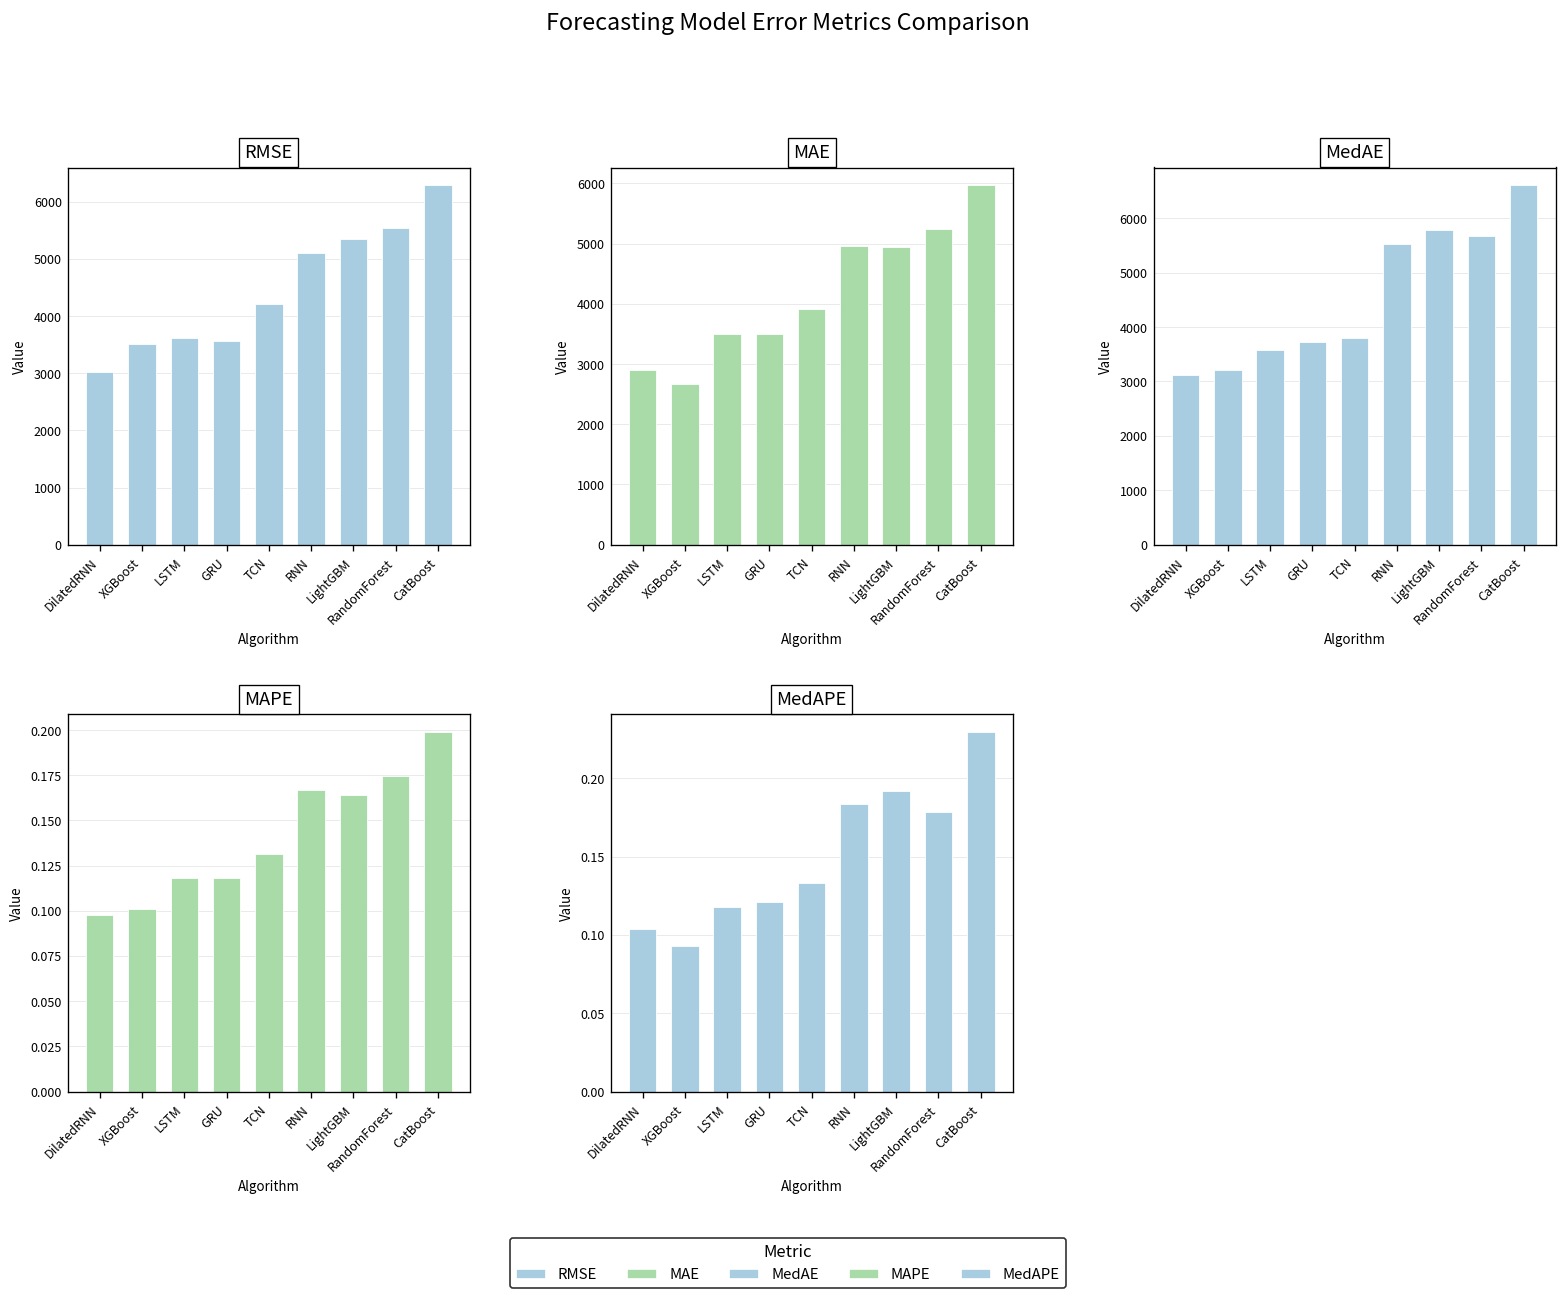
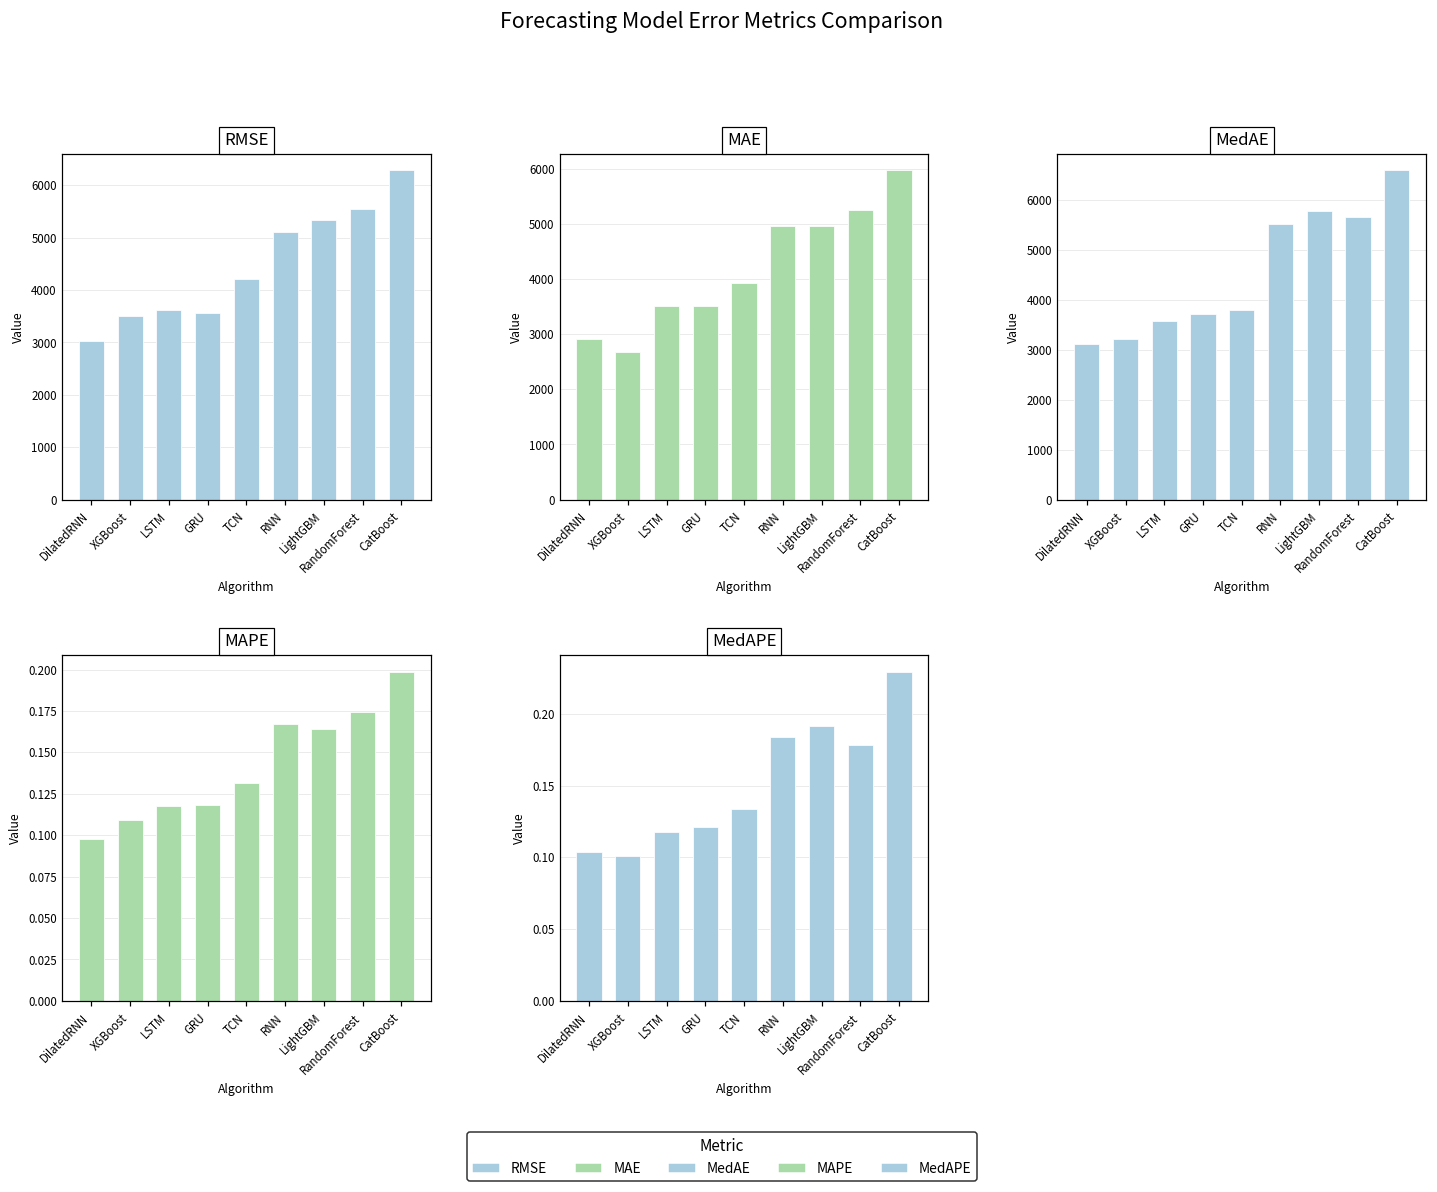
  {
    "RMSE": {
      "DilatedRNN": 3000,
      "XGBoost": 3500,
      "LSTM": 3600,
      "GRU": 3600,
      "TCN": 4200,
      "RNN": 5100,
      "LightGBM": 5300,
      "RandomForest": 5500,
      "CatBoost": 6300
    },
    "MAE": {
      "DilatedRNN": 2900,
      "XGBoost": 2700,
      "LSTM": 3500,
      "GRU": 3500,
      "TCN": 3900,
      "RNN": 5000,
      "LightGBM": 5000,
      "RandomForest": 5200,
      "CatBoost": 6000
    },
    "MedAE": {
      "DilatedRNN": 3100,
      "XGBoost": 3200,
      "LSTM": 3600,
      "GRU": 3700,
      "TCN": 3800,
      "RNN": 5500,
      "LightGBM": 5800,
      "RandomForest": 5700,
      "CatBoost": 6600
    },
    "MAPE": {
      "DilatedRNN": 0.098,
-     "XGBoost": 0.101,
+     "XGBoost": 0.109,
      "LSTM": 0.118,
      "GRU": 0.118,
      "TCN": 0.132,
      "RNN": 0.167,
      "LightGBM": 0.164,
      "RandomForest": 0.174,
      "CatBoost": 0.199
    },
    "MedAPE": {
      "DilatedRNN": 0.104,
-     "XGBoost": 0.093,
+     "XGBoost": 0.101,
      "LSTM": 0.118,
      "GRU": 0.121,
      "TCN": 0.133,
      "RNN": 0.184,
      "LightGBM": 0.192,
      "RandomForest": 0.178,
      "CatBoost": 0.229
    }
  }
